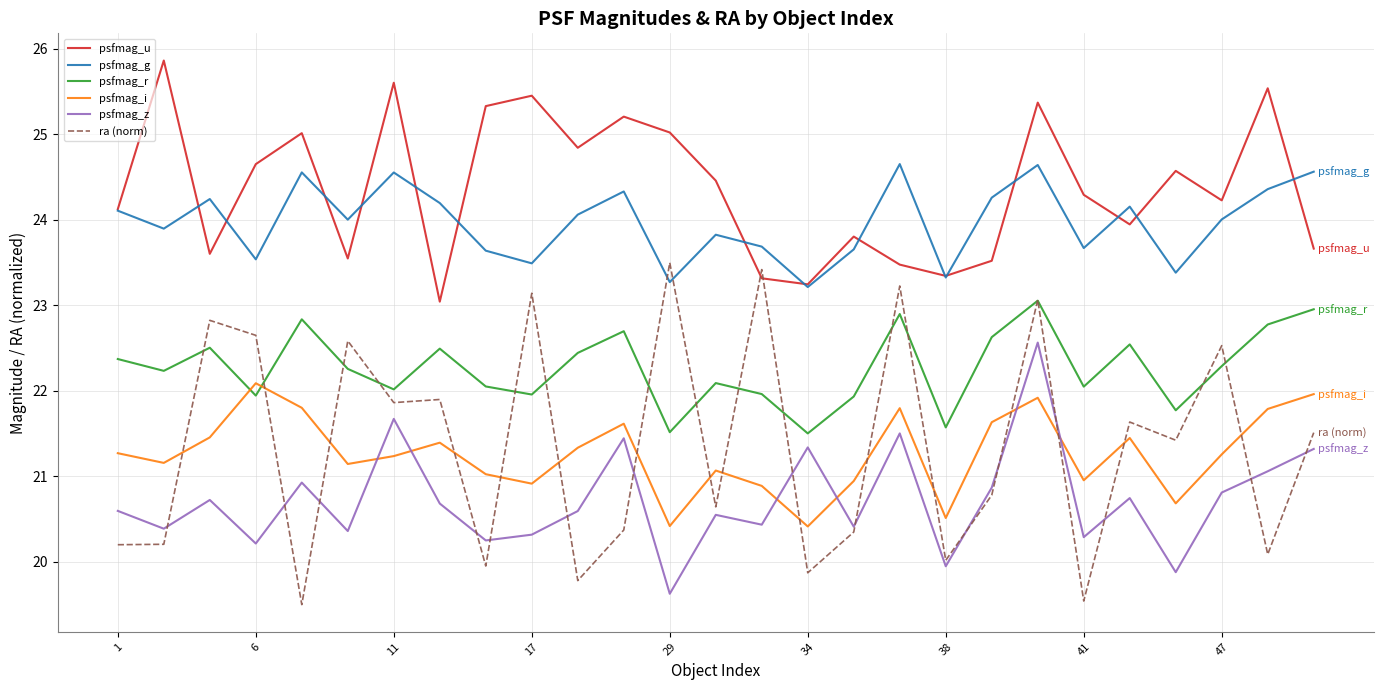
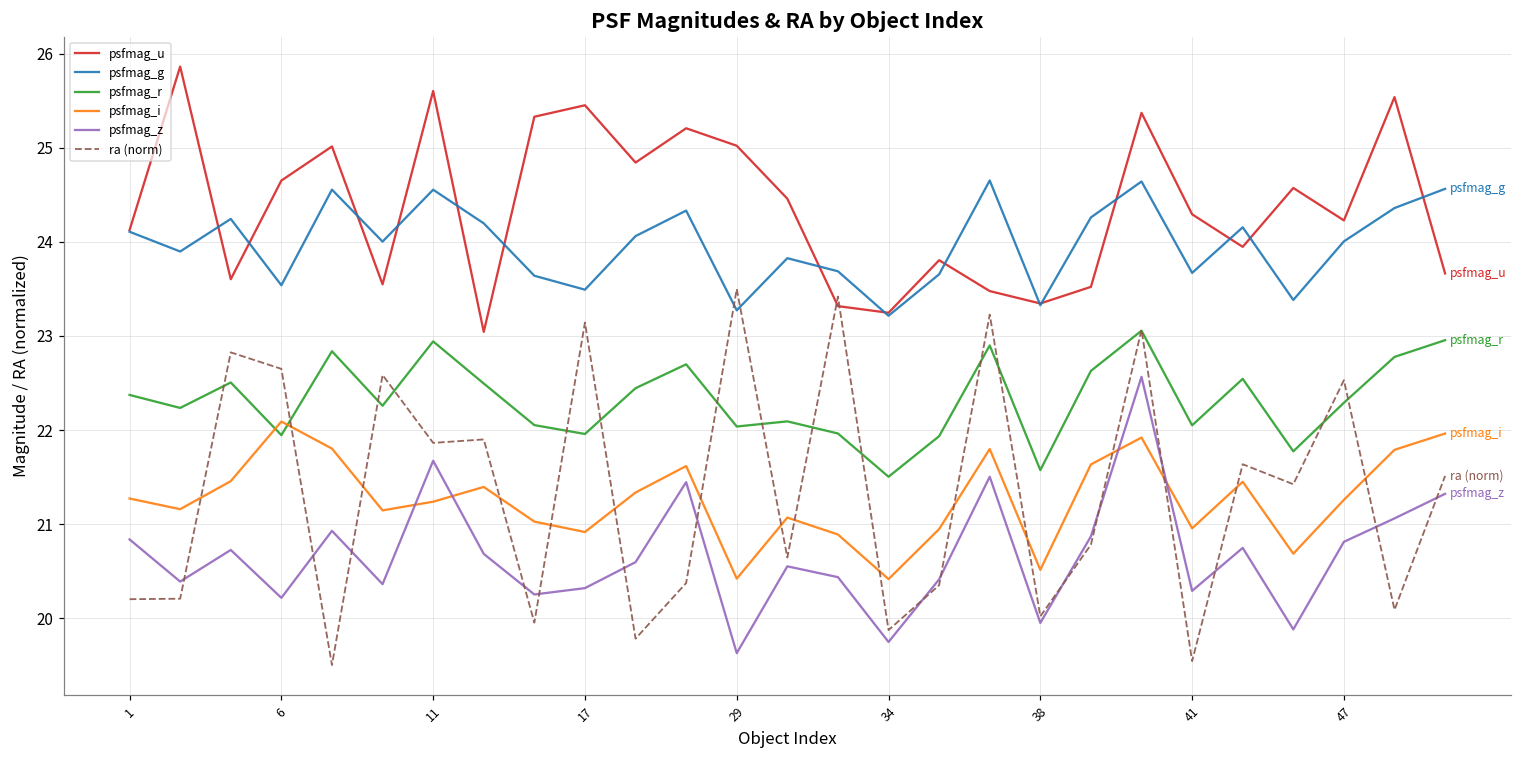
  {
    "psfmag_u": {
      "6": 24.7,
      "11": 25.6,
      "17": 25.5,
      "29": 25.0,
      "34": 23.2,
      "41": 24.3,
      "47": 24.2
    },
    "psfmag_g": {
      "6": 23.5,
      "11": 24.6,
      "17": 23.5,
      "29": 23.3,
      "34": 23.2,
      "41": 23.7,
      "47": 24.0
    },
    "psfmag_r": {
      "1": 22.4,
      "6": 21.9,
-     "11": 22.0,
+     "11": 22.9,
      "17": 22.0,
-     "29": 21.5,
+     "29": 22.0,
      "34": 21.5,
      "38": 21.6,
      "41": 22.0,
      "47": 22.3
    },
    "psfmag_i": {
      "1": 21.3,
      "6": 22.1,
      "11": 21.2,
      "17": 20.9,
      "29": 20.4,
      "34": 20.4,
      "38": 20.5,
      "41": 21.0,
      "47": 21.3
    },
    "psfmag_z": {
-     "1": 20.6,
+     "1": 20.8,
      "6": 20.2,
      "11": 21.7,
      "17": 20.3,
      "29": 19.6,
-     "34": 21.3,
+     "34": 19.7,
      "38": 19.9,
      "41": 20.3,
      "47": 20.8
    },
    "ra (norm)": {
      "1": 20.2,
      "6": 22.7,
      "11": 21.9,
      "17": 23.1,
      "29": 23.5,
      "34": 19.9,
      "38": 20.0,
      "41": 19.5,
      "47": 22.5
    }
  }
